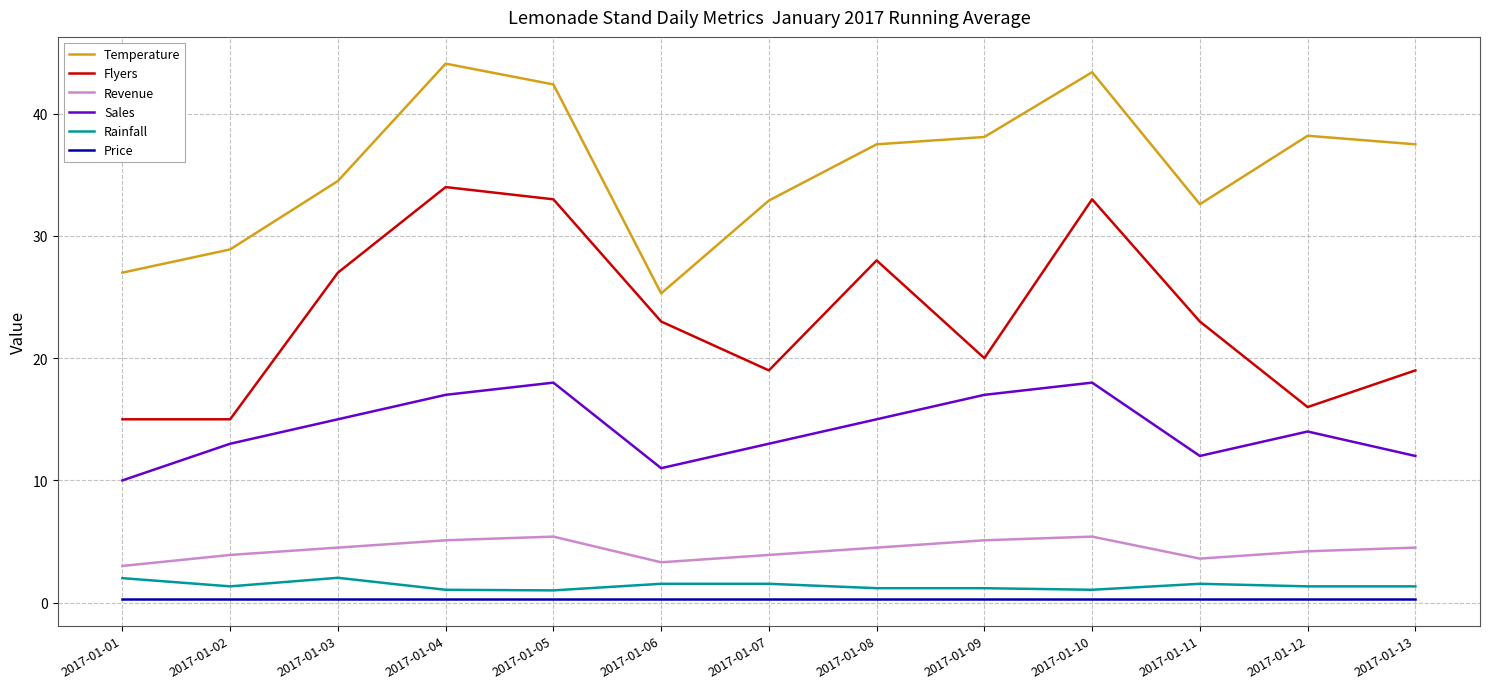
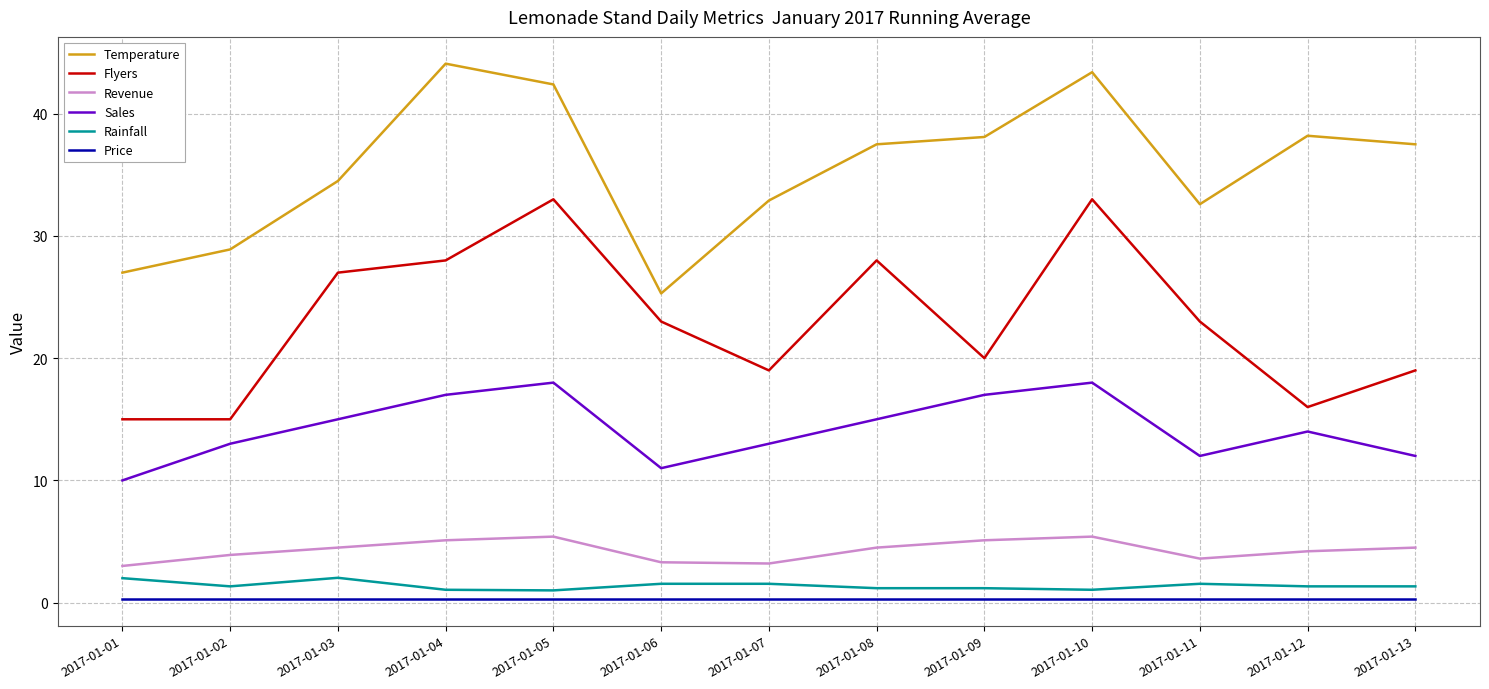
  {
    "Temperature": {
      "2017-01-01": 27.0,
      "2017-01-02": 28.9,
      "2017-01-03": 34.5,
      "2017-01-04": 44.1,
      "2017-01-05": 42.4,
      "2017-01-06": 25.3,
      "2017-01-07": 32.9,
      "2017-01-08": 37.5,
      "2017-01-09": 38.1,
      "2017-01-10": 43.4,
      "2017-01-11": 32.6,
      "2017-01-12": 38.2,
      "2017-01-13": 37.5
    },
    "Flyers": {
      "2017-01-01": 15,
      "2017-01-02": 15,
      "2017-01-03": 27,
-     "2017-01-04": 34,
+     "2017-01-04": 28,
      "2017-01-05": 33,
      "2017-01-06": 23,
      "2017-01-07": 19,
      "2017-01-08": 28,
      "2017-01-09": 20,
      "2017-01-10": 33,
      "2017-01-11": 23,
      "2017-01-12": 16,
      "2017-01-13": 19
    },
    "Revenue": {
      "2017-01-01": 3.0,
      "2017-01-02": 3.9,
      "2017-01-03": 4.5,
      "2017-01-04": 5.1,
      "2017-01-05": 5.4,
      "2017-01-06": 3.3,
-     "2017-01-07": 3.9,
+     "2017-01-07": 3.2,
      "2017-01-08": 4.5,
      "2017-01-09": 5.1,
      "2017-01-10": 5.4,
      "2017-01-11": 3.6,
      "2017-01-12": 4.2,
      "2017-01-13": 4.5
    },
    "Sales": {
      "2017-01-01": 10.0,
      "2017-01-02": 13.0,
      "2017-01-03": 15.0,
      "2017-01-04": 17.0,
      "2017-01-05": 18.0,
      "2017-01-06": 11.0,
      "2017-01-07": 13.0,
      "2017-01-08": 15.0,
      "2017-01-09": 17.0,
      "2017-01-10": 18.0,
      "2017-01-11": 12.0,
      "2017-01-12": 14.0,
      "2017-01-13": 12.0
    },
    "Rainfall": {
      "2017-01-01": 2.0,
      "2017-01-02": 1.3,
      "2017-01-03": 2.0,
      "2017-01-04": 1.1,
      "2017-01-05": 1.0,
      "2017-01-06": 1.5,
      "2017-01-07": 1.5,
      "2017-01-08": 1.2,
      "2017-01-09": 1.2,
      "2017-01-10": 1.1,
      "2017-01-11": 1.5,
      "2017-01-12": 1.3,
      "2017-01-13": 1.3
    },
    "Price": {
      "2017-01-01": 0.3,
      "2017-01-02": 0.3,
      "2017-01-03": 0.3,
      "2017-01-04": 0.3,
      "2017-01-05": 0.3,
      "2017-01-06": 0.3,
      "2017-01-07": 0.3,
      "2017-01-08": 0.3,
      "2017-01-09": 0.3,
      "2017-01-10": 0.3,
      "2017-01-11": 0.3,
      "2017-01-12": 0.3,
      "2017-01-13": 0.3
    }
  }
